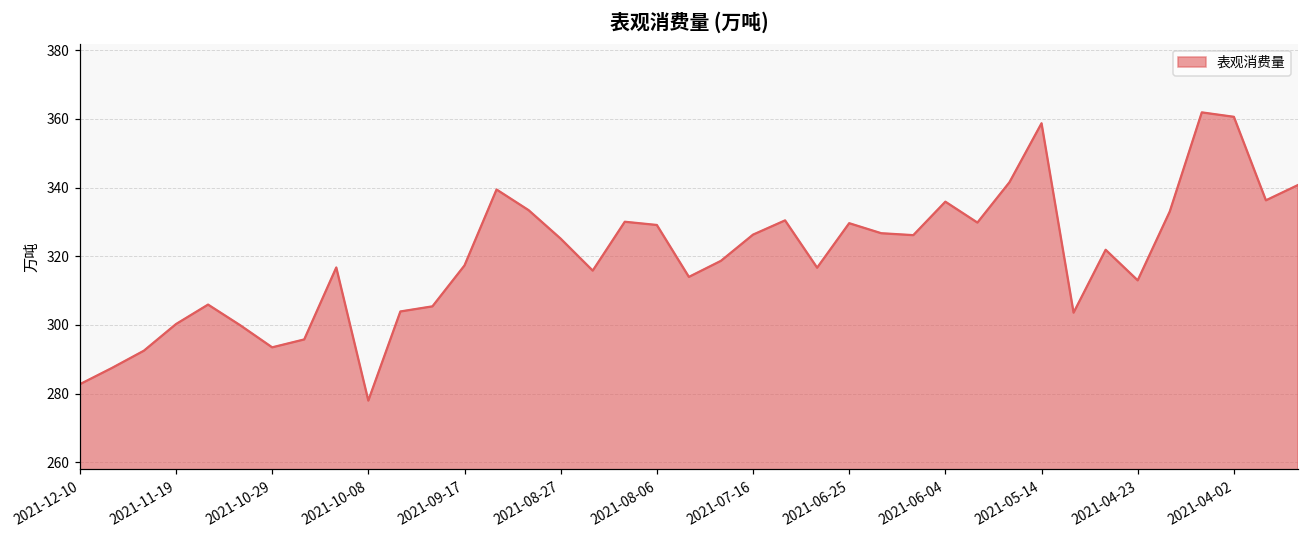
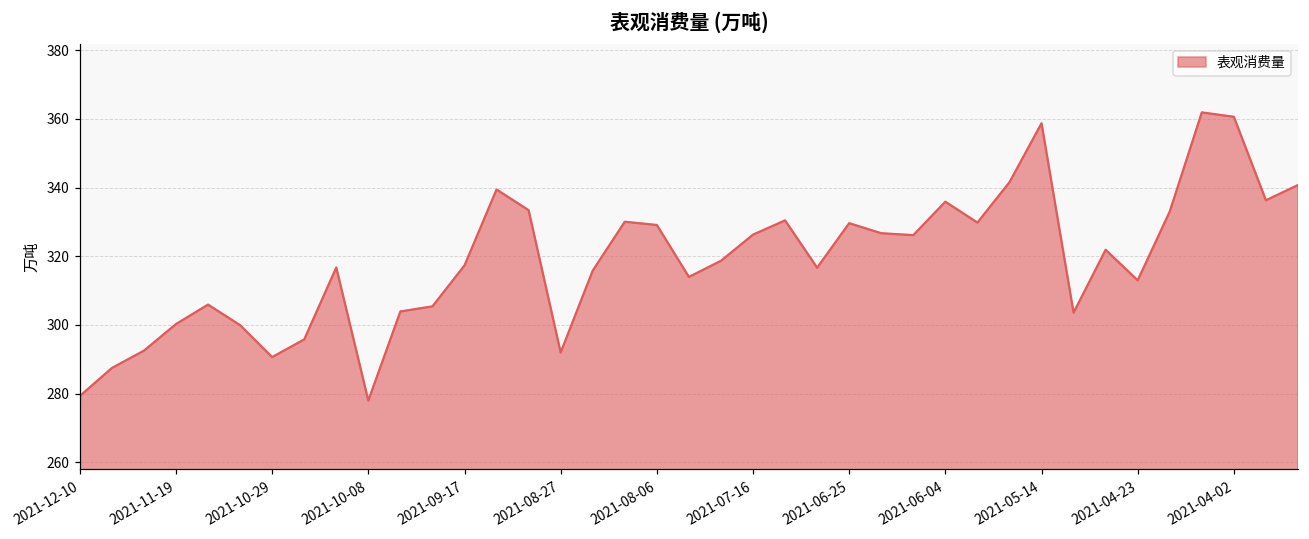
  {
-   "2021-12-10": 283,
+   "2021-12-10": 279,
    "2021-11-19": 300,
-   "2021-10-29": 293,
+   "2021-10-29": 291,
    "2021-10-08": 278,
    "2021-09-17": 317,
-   "2021-08-27": 325,
+   "2021-08-27": 292,
    "2021-08-06": 329,
    "2021-07-16": 326,
    "2021-06-25": 330,
    "2021-06-04": 336,
    "2021-05-14": 359,
    "2021-04-23": 313,
    "2021-04-02": 361
  }
